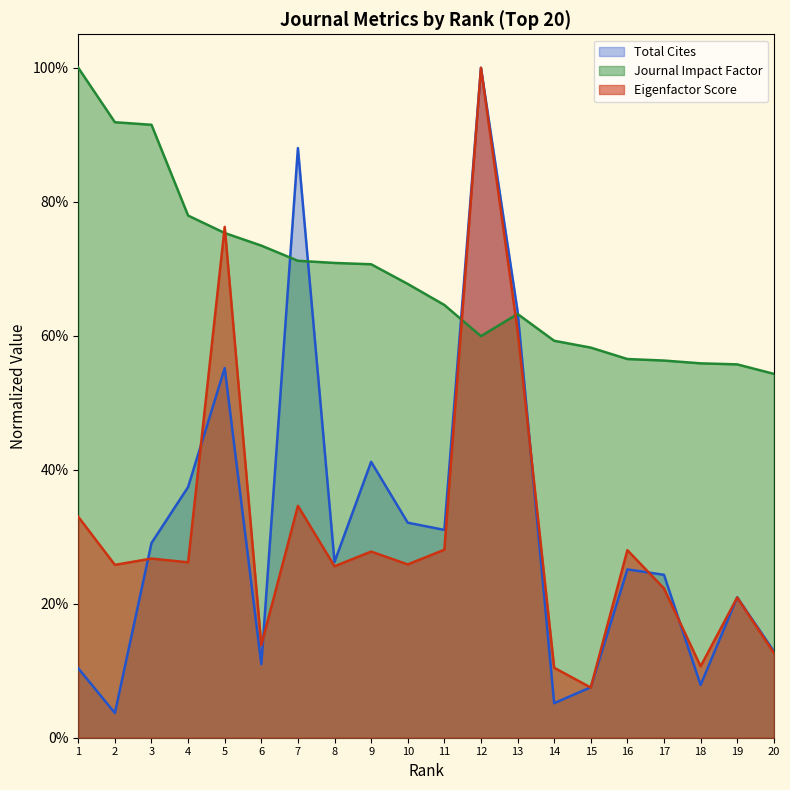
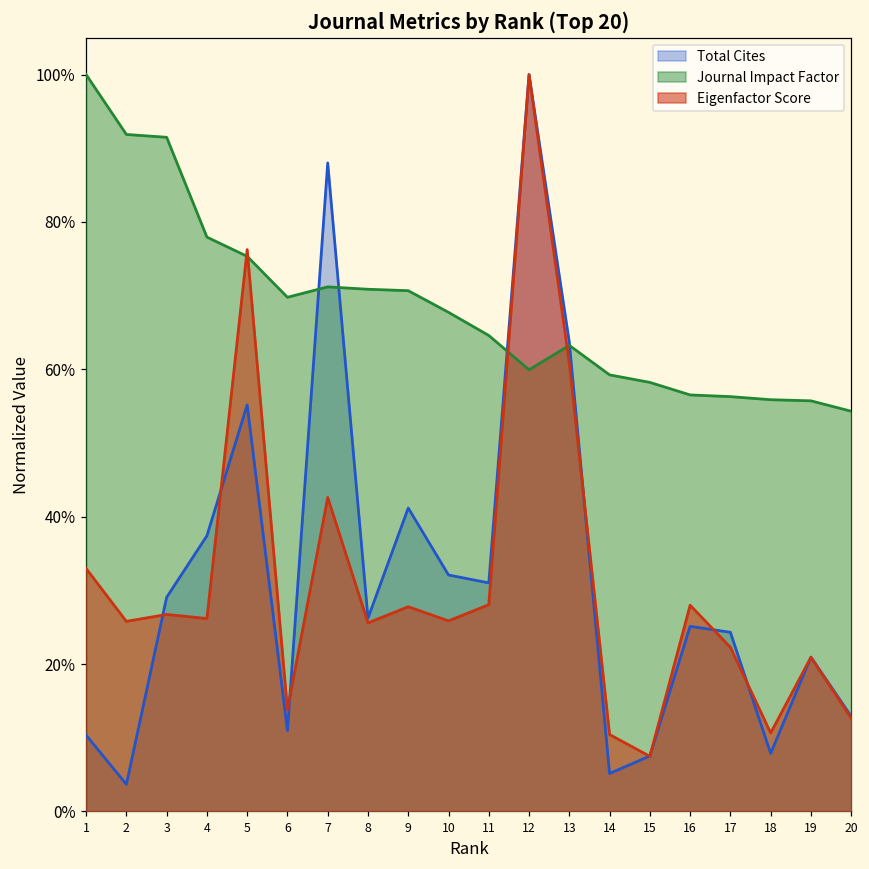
  {
    "Total Cites": {
      "1": "10%",
      "2": "4%",
      "3": "29%",
      "4": "37%",
      "5": "55%",
      "6": "11%",
      "7": "88%",
      "8": "26%",
      "9": "41%",
      "10": "32%",
      "11": "31%",
      "13": "64%",
      "14": "5%",
      "16": "25%",
      "17": "24%",
      "18": "8%"
    },
    "Journal Impact Factor": {
      "1": "100%",
      "2": "92%",
      "3": "91%",
      "4": "78%",
      "5": "75%",
-     "6": "73%",
+     "6": "70%",
      "7": "71%",
      "8": "71%",
      "9": "71%",
      "10": "68%",
      "11": "65%",
      "12": "60%",
      "13": "63%",
      "14": "59%",
      "15": "58%",
      "16": "57%",
      "17": "56%",
      "18": "56%",
      "19": "56%",
      "20": "54%"
    },
    "Eigenfactor Score": {
      "1": "33%",
      "2": "26%",
      "3": "27%",
      "4": "26%",
      "5": "76%",
      "6": "14%",
-     "7": "35%",
+     "7": "43%",
      "8": "26%",
      "9": "28%",
      "10": "26%",
      "11": "28%",
      "13": "61%",
      "14": "10%",
      "16": "28%",
      "17": "22%",
      "18": "11%"
    }
  }
